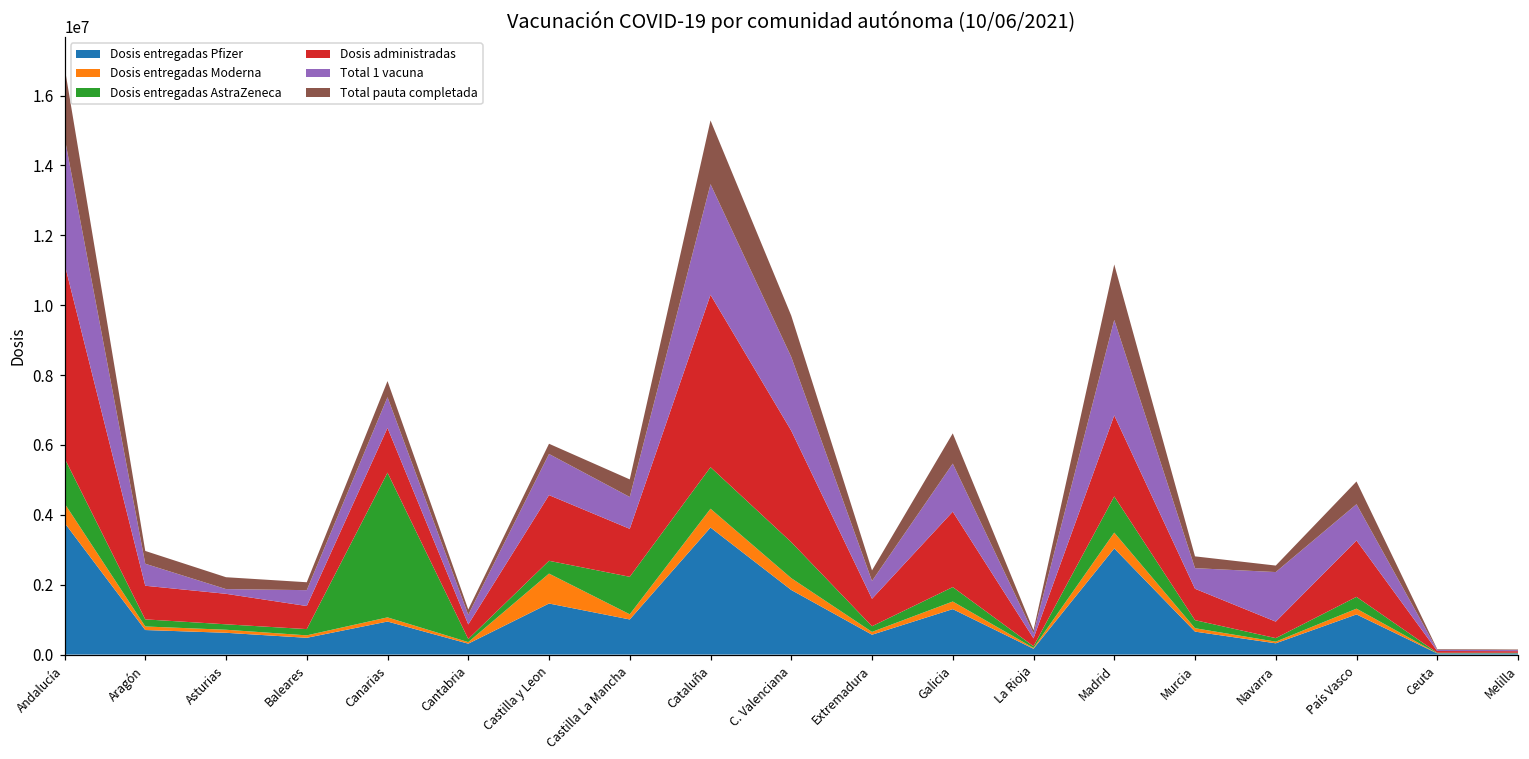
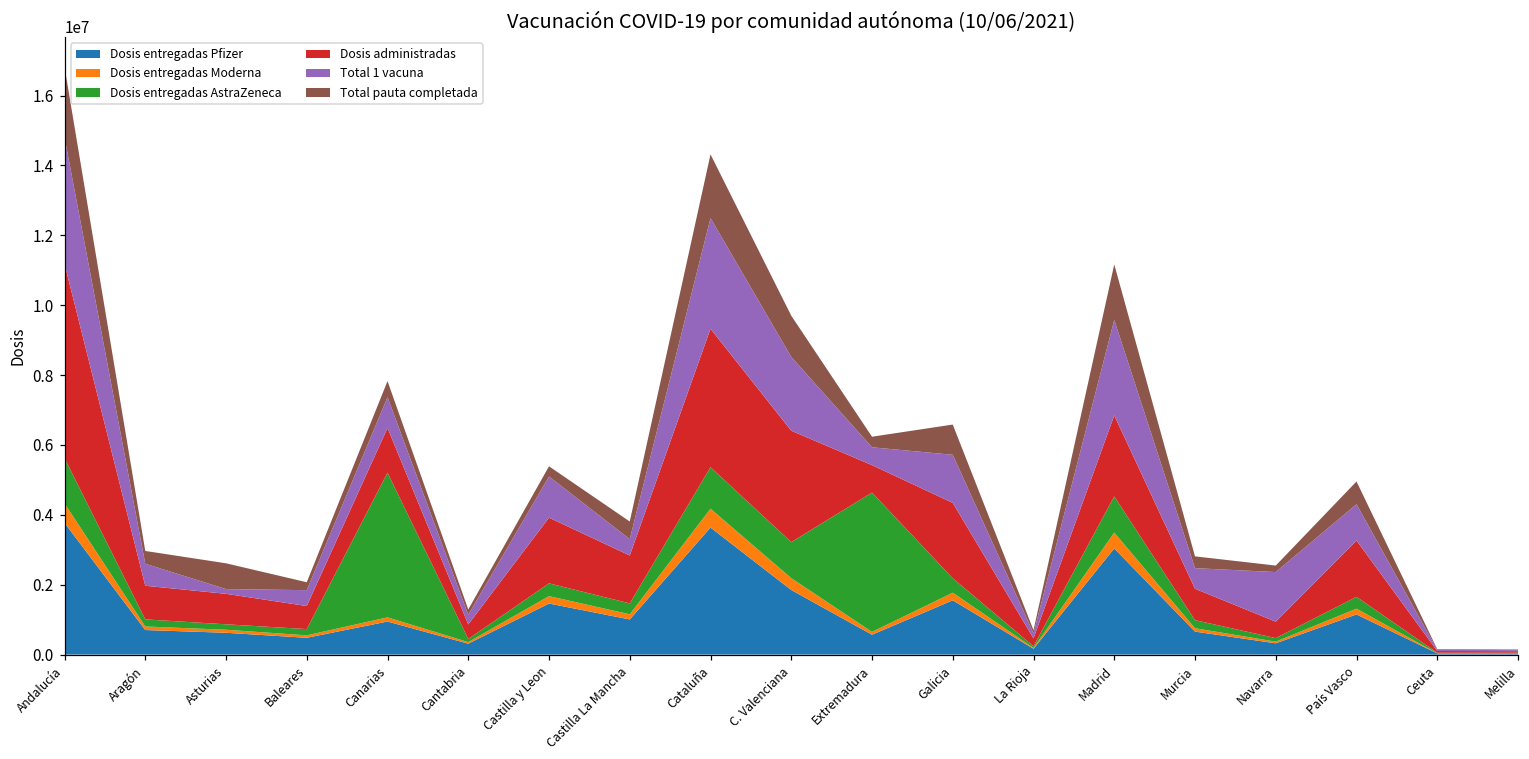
  {
    "Dosis entregadas Pfizer": {
-     "Galicia": 1300000
+     "Galicia": 1600000
    },
    "Dosis entregadas Moderna": {
-     "Castilla y Leon": 900000
+     "Castilla y Leon": 200000
    },
    "Dosis entregadas AstraZeneca": {
-     "Castilla La Mancha": 1100000,
-     "Extremadura": 200000
+     "Castilla La Mancha": 300000,
+     "Extremadura": 4000000
    },
    "Dosis administradas": {
-     "Cataluña": 4900000
+     "Cataluña": 4000000
    },
    "Total 1 vacuna": {
-     "Castilla La Mancha": 900000
+     "Castilla La Mancha": 500000
    },
    "Total pauta completada": {
      "Andalucía": 2000000,
      "Aragón": 400000,
-     "Asturias": 300000,
+     "Asturias": 700000,
      "Baleares": 200000,
      "Canarias": 500000,
      "Cantabria": 200000,
      "Castilla y Leon": 300000,
      "Castilla La Mancha": 500000,
      "Cataluña": 1800000,
      "C. Valenciana": 1200000,
      "Extremadura": 300000,
      "Galicia": 900000,
      "La Rioja": 100000,
      "Madrid": 1600000,
      "Murcia": 300000,
      "Navarra": 200000,
      "País Vasco": 700000
    }
  }
